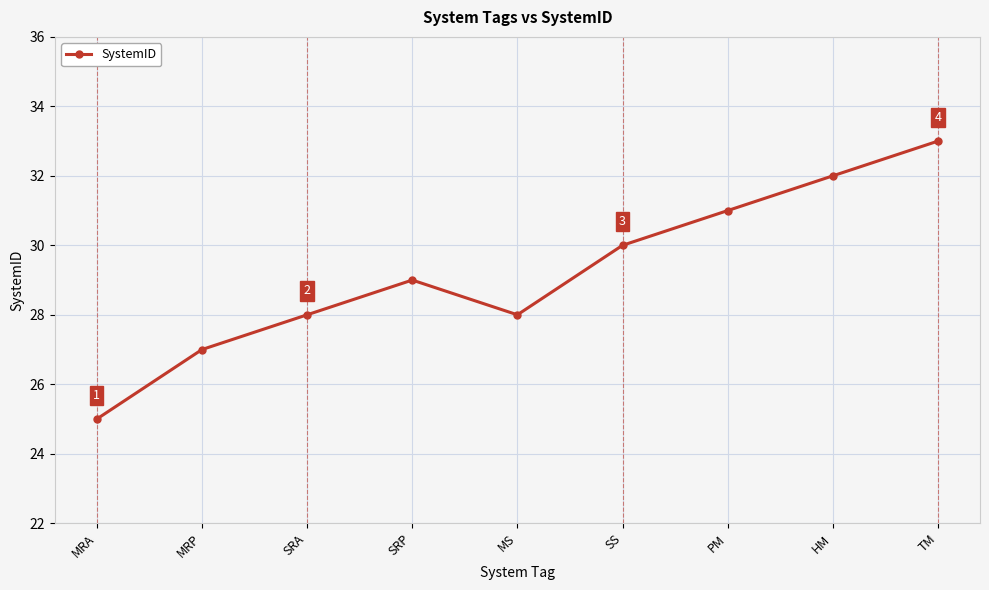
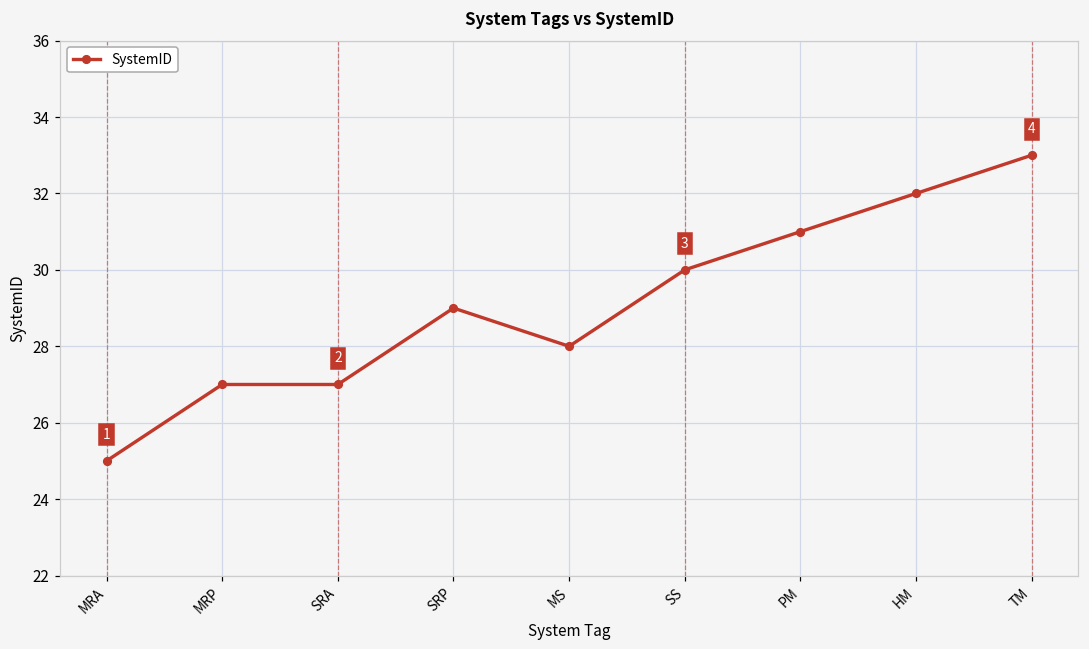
  {
    "MRP": 27,
-   "SRA": 28,
+   "SRA": 27,
    "SRP": 29,
    "MS": 28,
    "PM": 31,
    "HM": 32
  }
